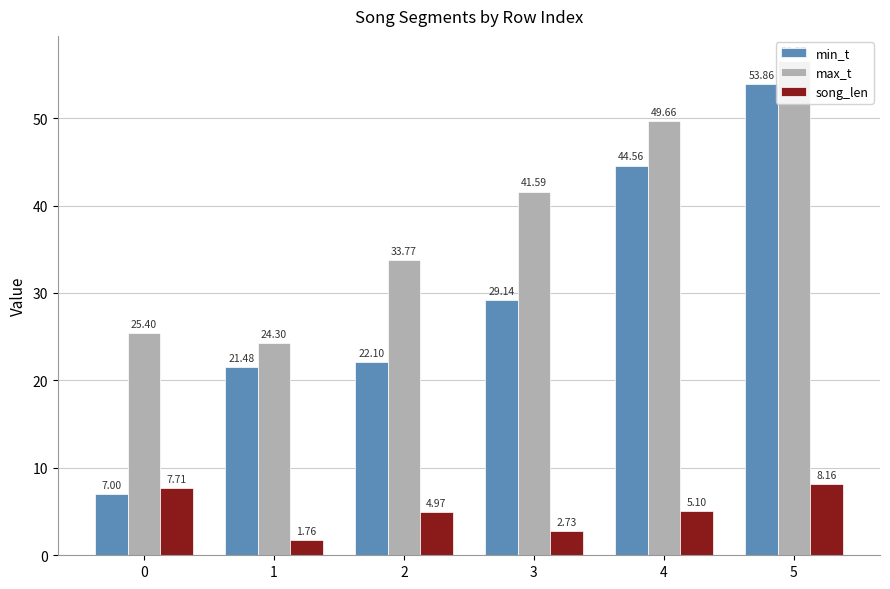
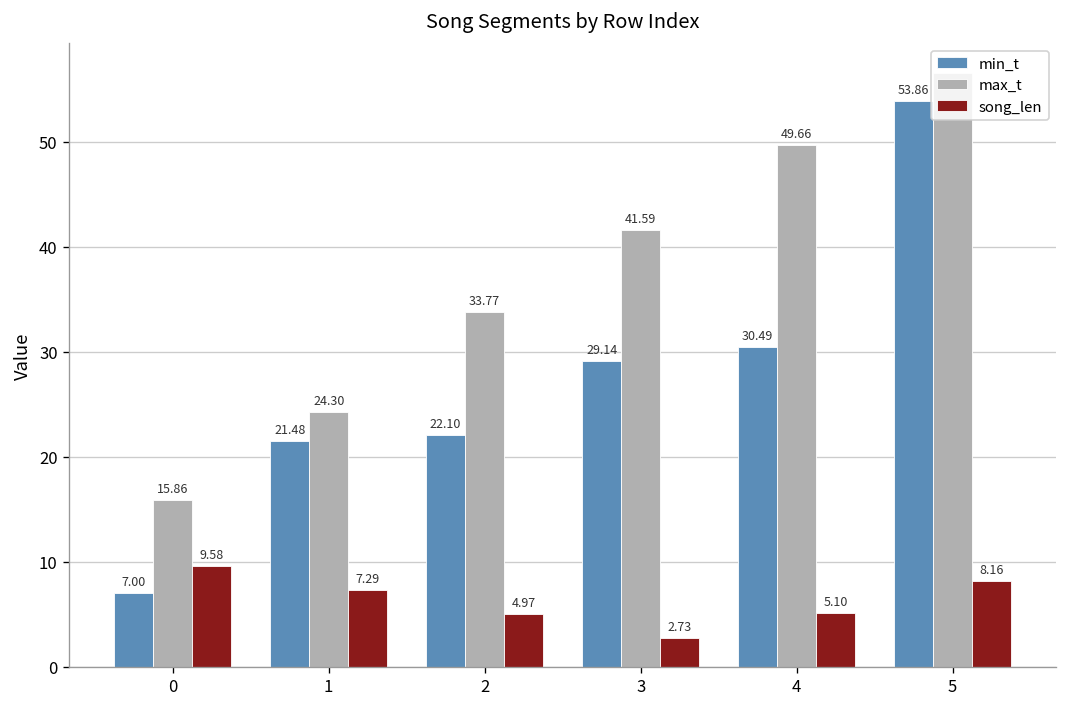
  {
    "min_t": {
      "0": 7.00,
      "1": 21.48,
      "2": 22.10,
      "3": 29.14,
-     "4": 44.56,
+     "4": 30.49,
      "5": 53.86
    },
    "max_t": {
-     "0": 25.40,
+     "0": 15.86,
      "1": 24.30,
      "2": 33.77,
      "3": 41.59,
      "4": 49.66
    },
    "song_len": {
-     "0": 7.71,
-     "1": 1.76,
+     "0": 9.58,
+     "1": 7.29,
      "2": 4.97,
      "3": 2.73,
      "4": 5.10,
      "5": 8.16
    }
  }
